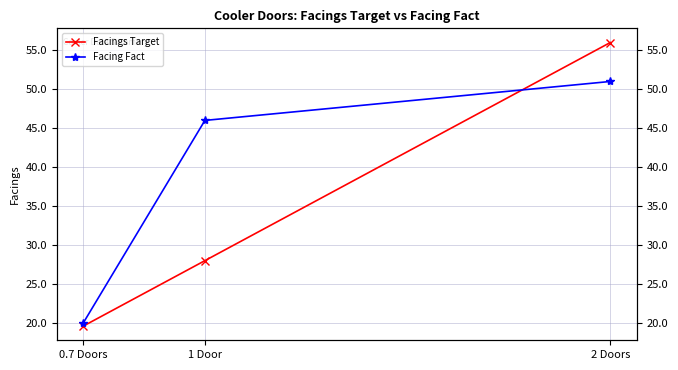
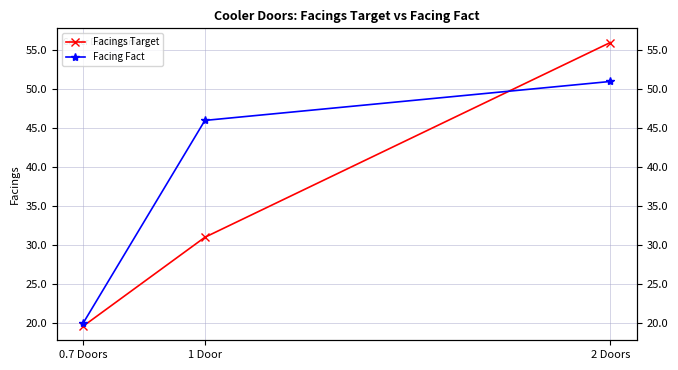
  {
    "Facings Target": {
      "0.7 Doors": 20,
-     "1 Door": 28,
+     "1 Door": 31,
      "2 Doors": 56
    },
    "Facing Fact": {
      "0.7 Doors": 20,
      "1 Door": 46,
      "2 Doors": 51
    }
  }
